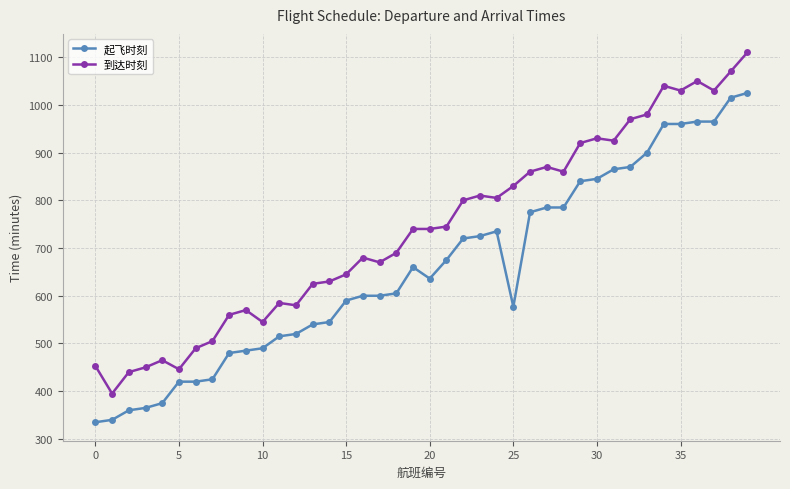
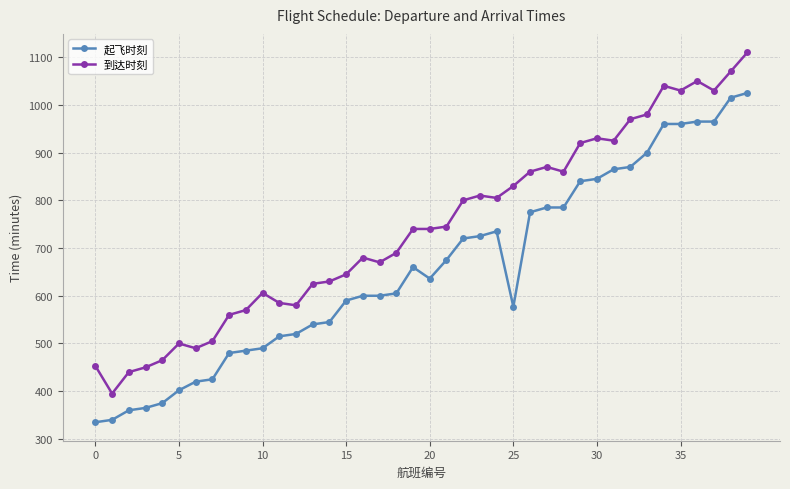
  {
    "起飞时刻": {
      "0": 340,
-     "5": 420,
+     "5": 400,
      "10": 490,
      "15": 590,
      "20": 640,
      "25": 580,
      "30": 850,
      "35": 960
    },
    "到达时刻": {
      "0": 450,
-     "5": 450,
-     "10": 550,
+     "5": 500,
+     "10": 610,
      "15": 650,
      "20": 740,
      "25": 830,
      "30": 930,
      "35": 1030
    }
  }
